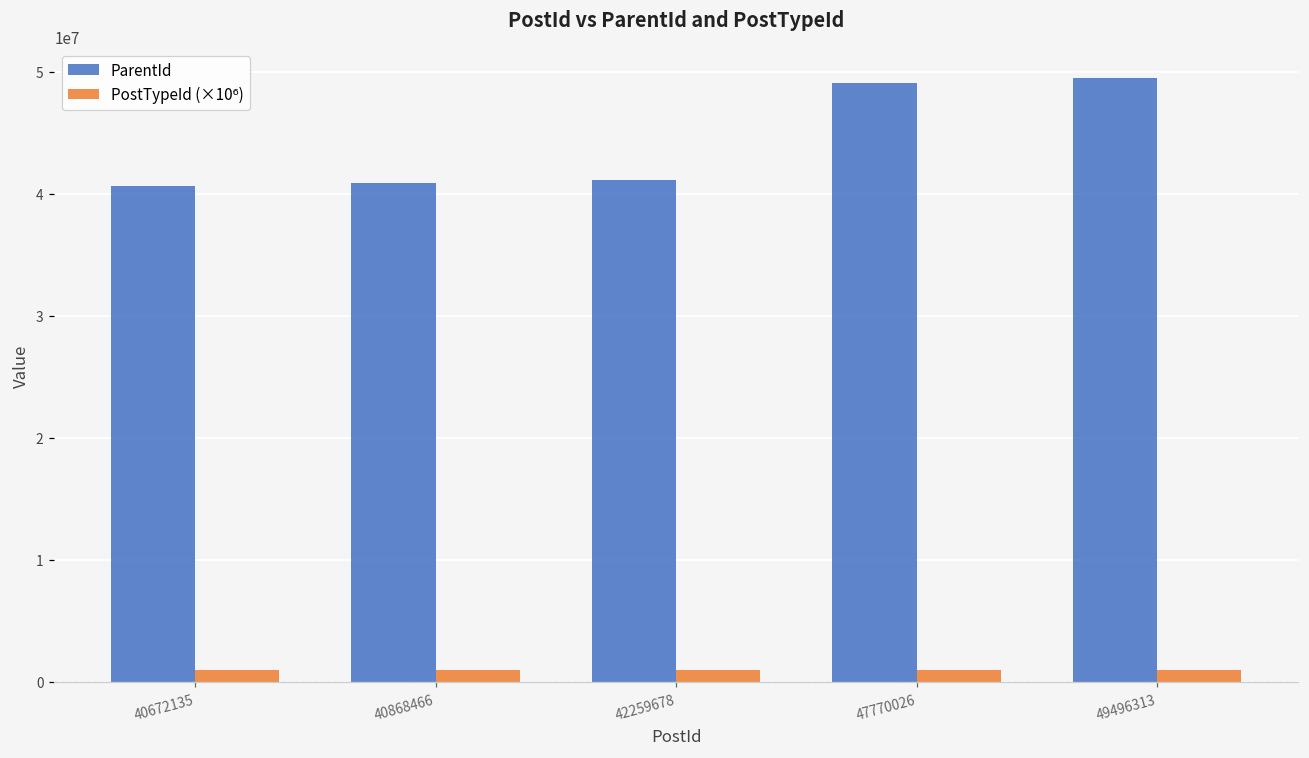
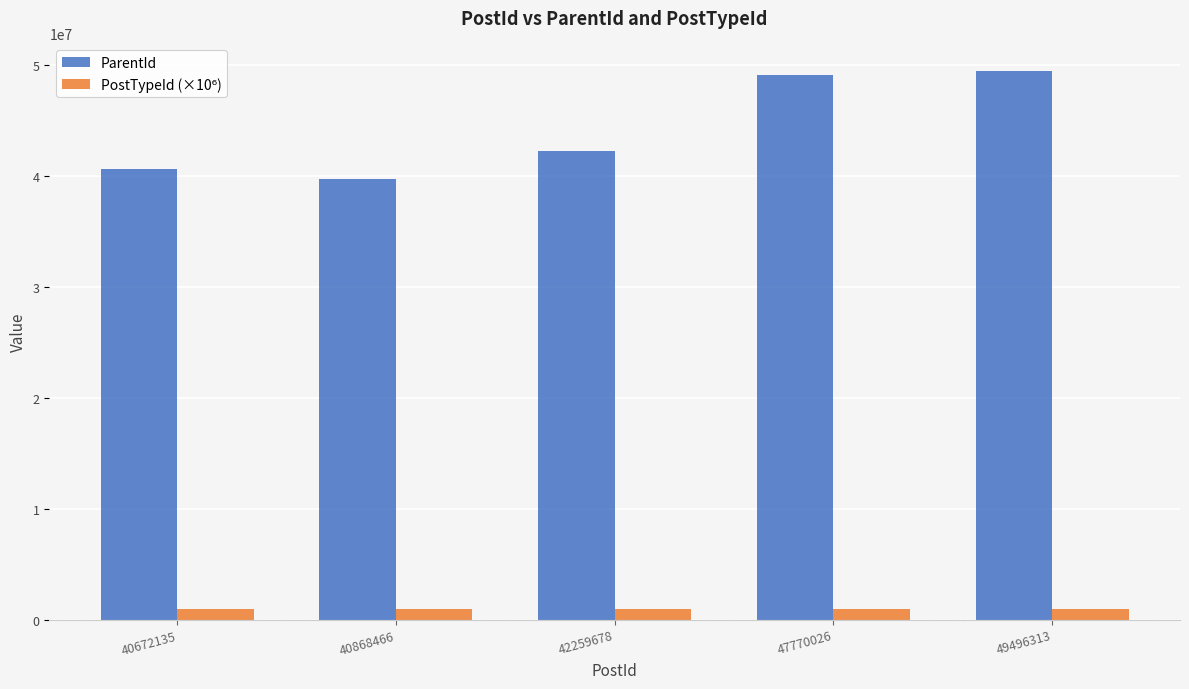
  {
    "ParentId": {
      "40672135": 40700000,
-     "40868466": 40900000,
-     "42259678": 41100000,
+     "40868466": 39800000,
+     "42259678": 42300000,
      "47770026": 49100000,
      "49496313": 49500000
    },
    "PostTypeId (×10⁶)": {
      "40672135": 1000000,
      "40868466": 1000000,
      "42259678": 1000000,
      "47770026": 1000000,
      "49496313": 1000000
    }
  }
